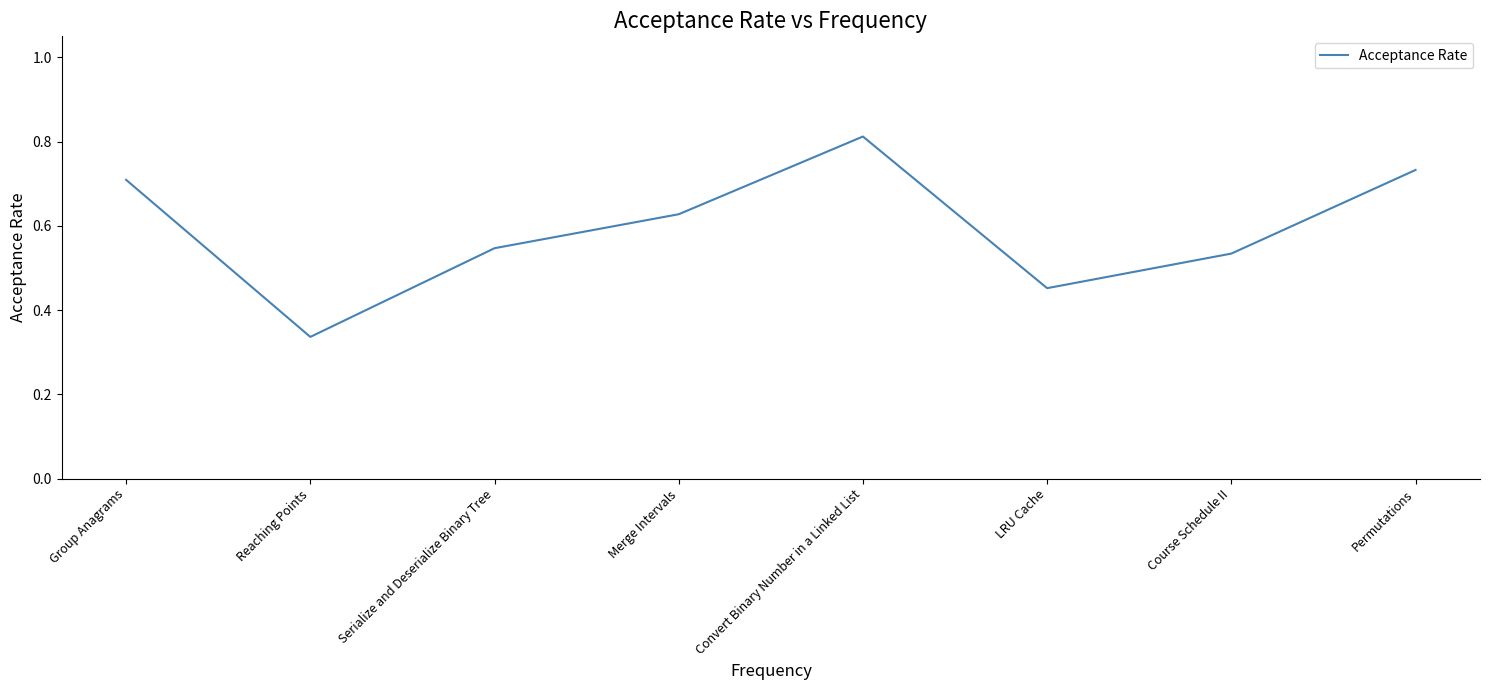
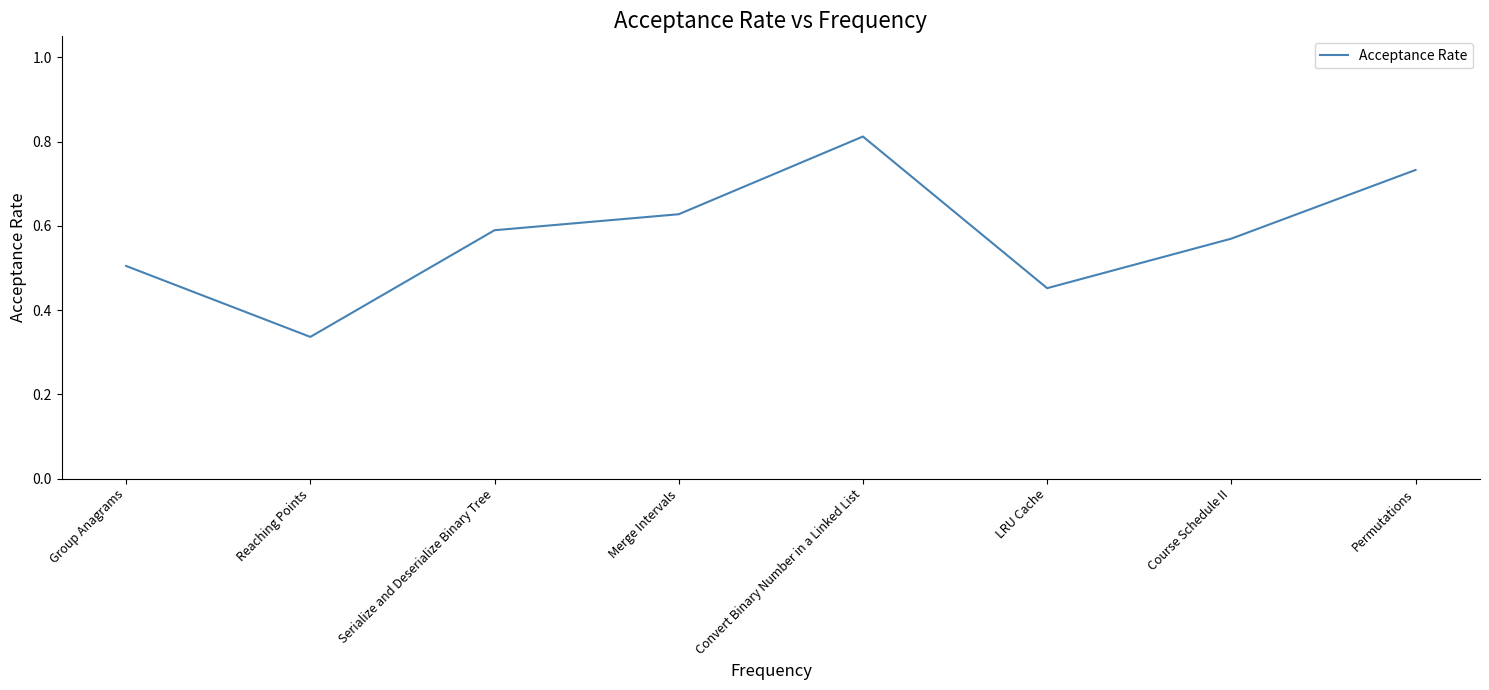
  {
-   "Group Anagrams": 0.71,
+   "Group Anagrams": 0.50,
    "Reaching Points": 0.34,
-   "Serialize and Deserialize Binary Tree": 0.55,
+   "Serialize and Deserialize Binary Tree": 0.59,
    "Merge Intervals": 0.63,
    "Convert Binary Number in a Linked List": 0.81,
    "LRU Cache": 0.45,
-   "Course Schedule II": 0.53,
+   "Course Schedule II": 0.57,
    "Permutations": 0.73
  }
